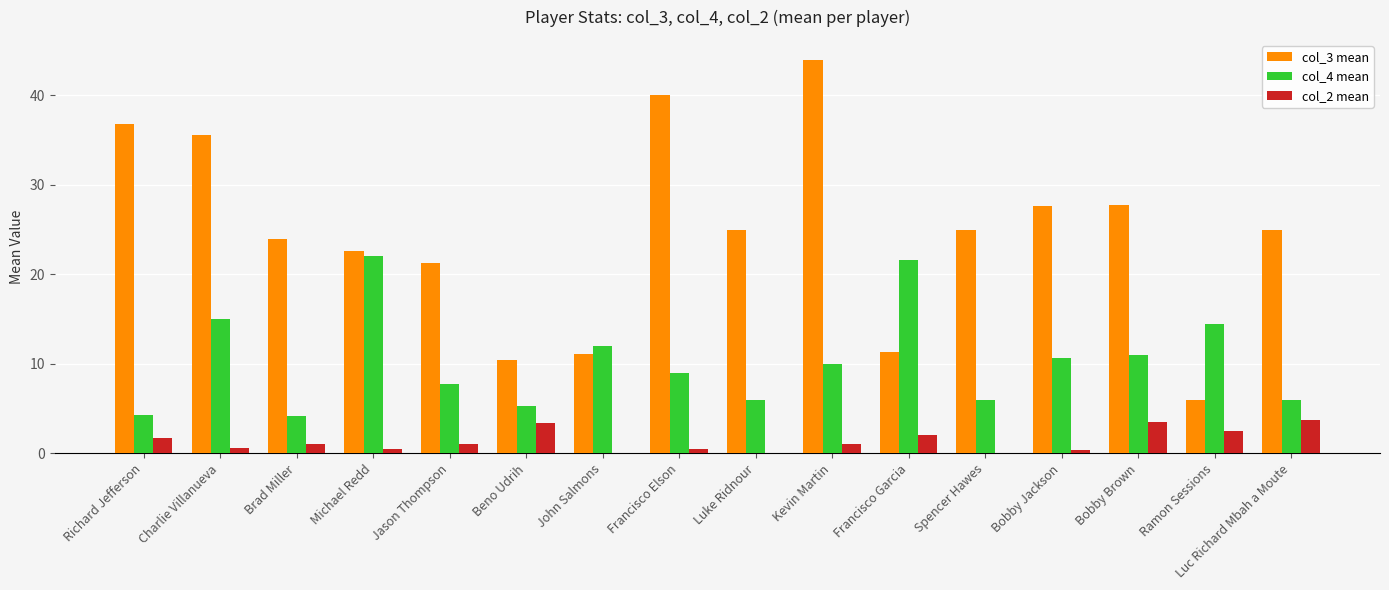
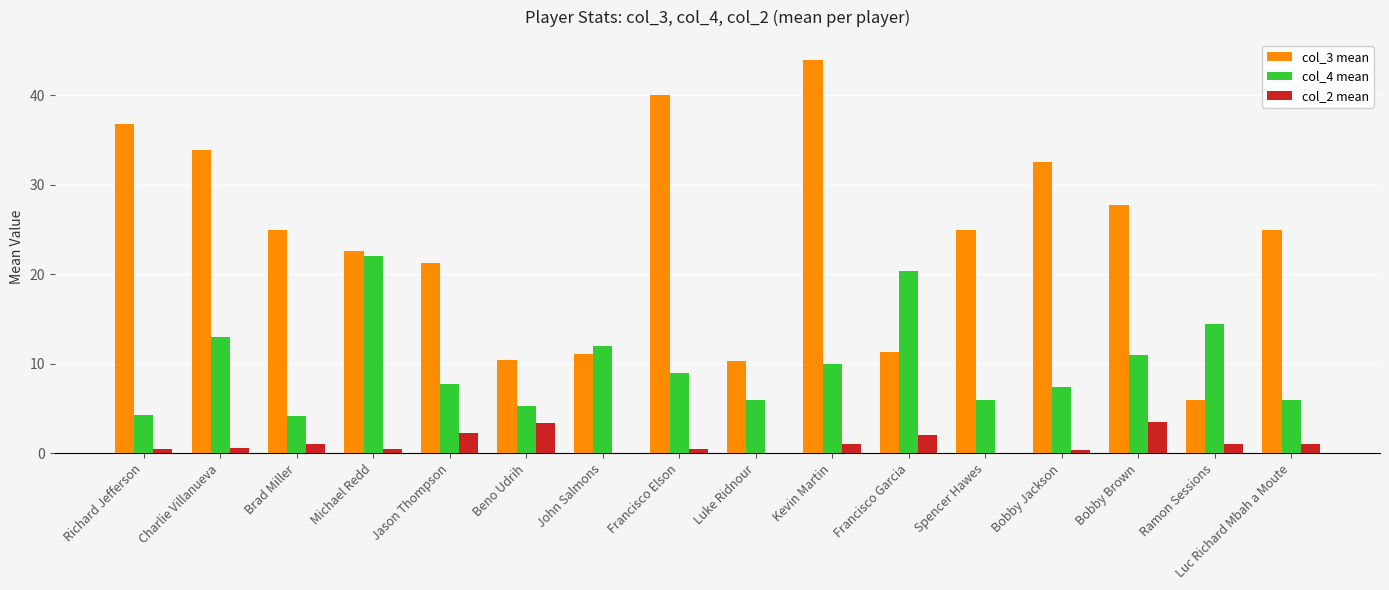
  {
    "col_3 mean": {
      "Richard Jefferson": 37,
-     "Charlie Villanueva": 36,
-     "Brad Miller": 24,
+     "Charlie Villanueva": 34,
+     "Brad Miller": 25,
      "Michael Redd": 23,
      "Jason Thompson": 21,
      "Beno Udrih": 10,
      "John Salmons": 11,
      "Francisco Elson": 40,
-     "Luke Ridnour": 25,
+     "Luke Ridnour": 10,
      "Kevin Martin": 44,
      "Francisco Garcia": 11,
      "Spencer Hawes": 25,
-     "Bobby Jackson": 28,
+     "Bobby Jackson": 33,
      "Bobby Brown": 28,
      "Ramon Sessions": 6,
      "Luc Richard Mbah a Moute": 25
    },
    "col_4 mean": {
      "Richard Jefferson": 4,
-     "Charlie Villanueva": 15,
+     "Charlie Villanueva": 13,
      "Brad Miller": 4,
      "Michael Redd": 22,
      "Jason Thompson": 8,
      "Beno Udrih": 5,
      "John Salmons": 12,
      "Francisco Elson": 9,
      "Luke Ridnour": 6,
      "Kevin Martin": 10,
-     "Francisco Garcia": 22,
+     "Francisco Garcia": 20,
      "Spencer Hawes": 6,
-     "Bobby Jackson": 11,
+     "Bobby Jackson": 7,
      "Bobby Brown": 11,
      "Ramon Sessions": 15,
      "Luc Richard Mbah a Moute": 6
    },
    "col_2 mean": {
-     "Richard Jefferson": 2,
+     "Richard Jefferson": 1,
      "Charlie Villanueva": 1,
      "Brad Miller": 1,
      "Michael Redd": 1,
-     "Jason Thompson": 1,
+     "Jason Thompson": 2,
      "Beno Udrih": 3,
      "John Salmons": 0,
      "Francisco Elson": 1,
      "Luke Ridnour": 0,
      "Kevin Martin": 1,
      "Francisco Garcia": 2,
      "Spencer Hawes": 0,
      "Bobby Jackson": 0,
      "Bobby Brown": 4,
-     "Ramon Sessions": 3,
-     "Luc Richard Mbah a Moute": 4
+     "Ramon Sessions": 1,
+     "Luc Richard Mbah a Moute": 1
    }
  }
